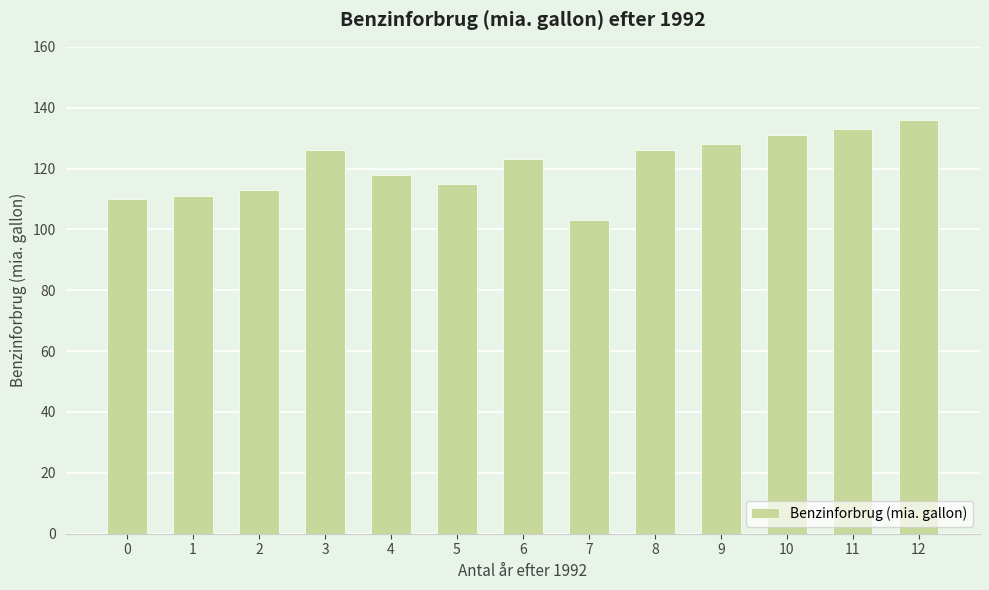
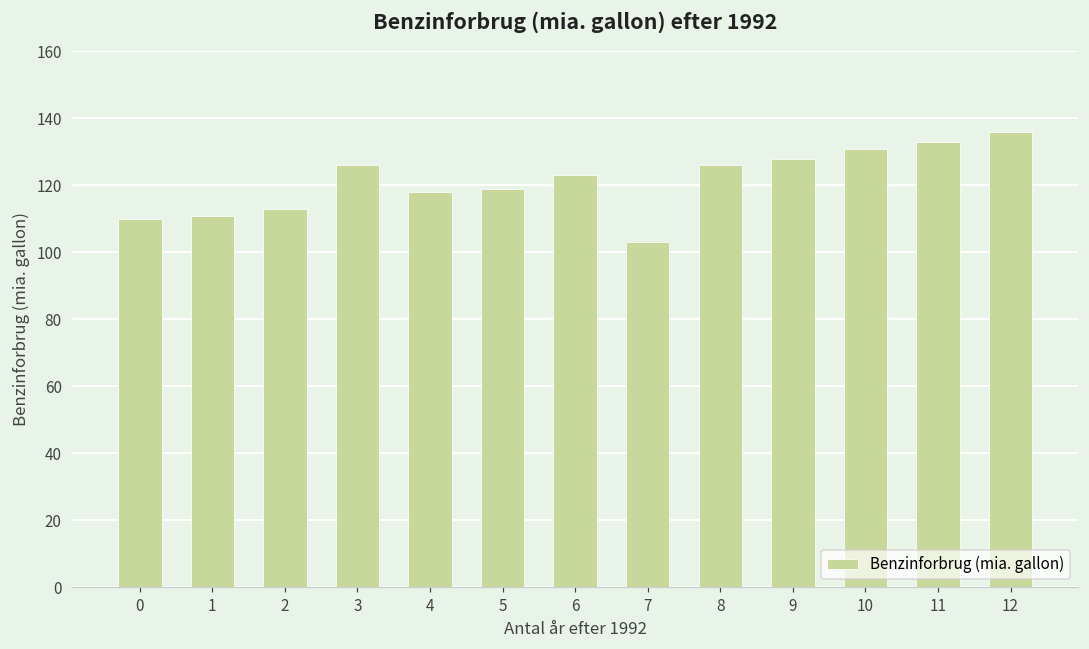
  {
    "0": 110,
    "1": 111,
    "2": 113,
    "3": 126,
    "4": 118,
-   "5": 115,
+   "5": 119,
    "6": 123,
    "7": 103,
    "8": 126,
    "9": 128,
    "10": 131,
    "11": 133,
    "12": 136
  }
